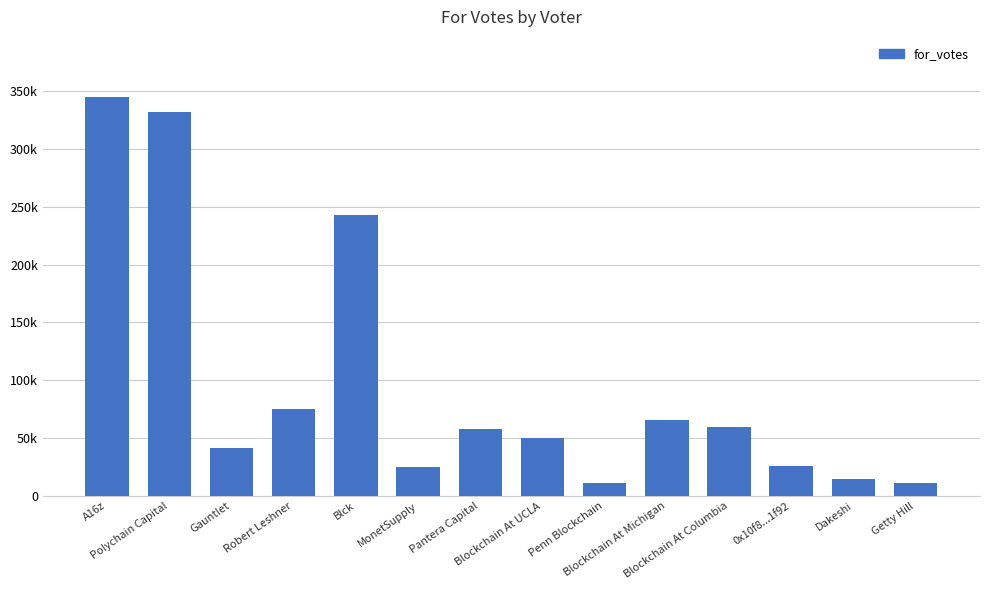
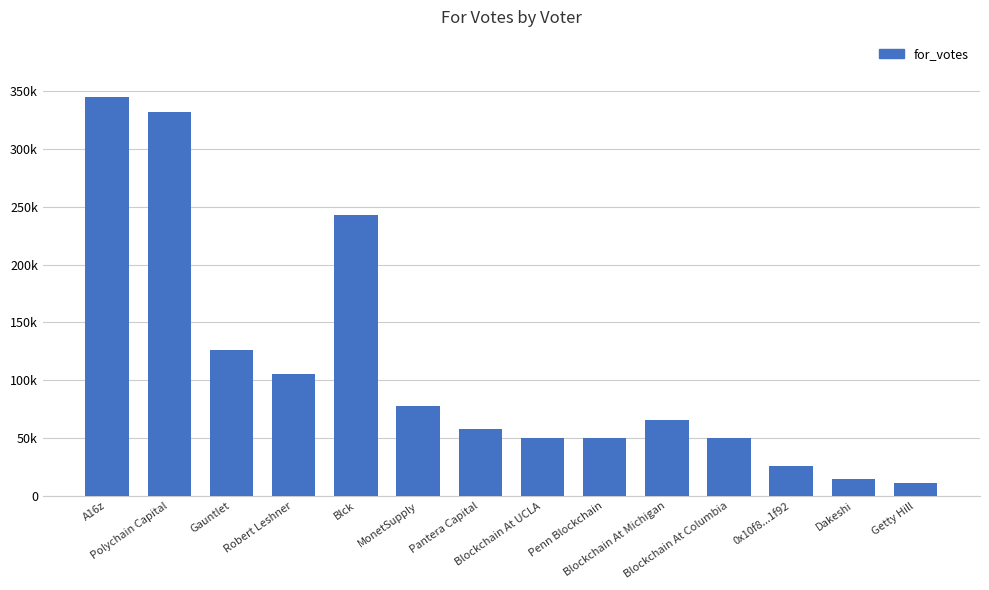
  {
    "A16z": 345000,
    "Polychain Capital": 332000,
-   "Gauntlet": 41000,
-   "Robert Leshner": 75000,
+   "Gauntlet": 126000,
+   "Robert Leshner": 105000,
    "Blck": 243000,
-   "MonetSupply": 25000,
+   "MonetSupply": 78000,
    "Pantera Capital": 58000,
    "Blockchain At UCLA": 50000,
-   "Penn Blockchain": 11000,
+   "Penn Blockchain": 50000,
    "Blockchain At Michigan": 65000,
-   "Blockchain At Columbia": 60000,
+   "Blockchain At Columbia": 50000,
    "0x10f8...1f92": 26000,
    "Dakeshi": 15000,
    "Getty Hill": 11000
  }
